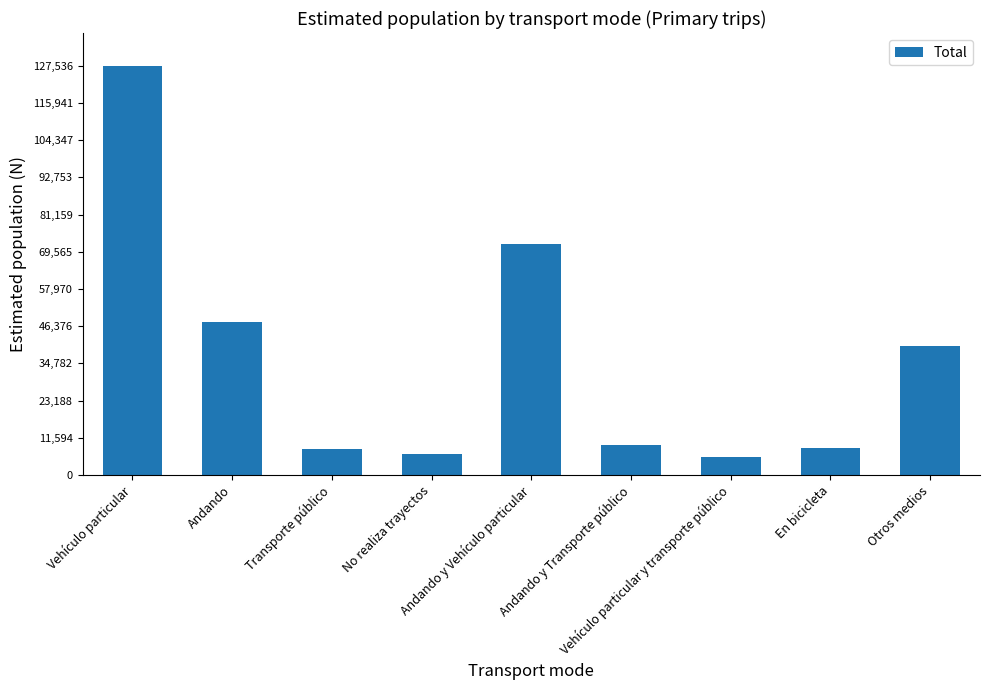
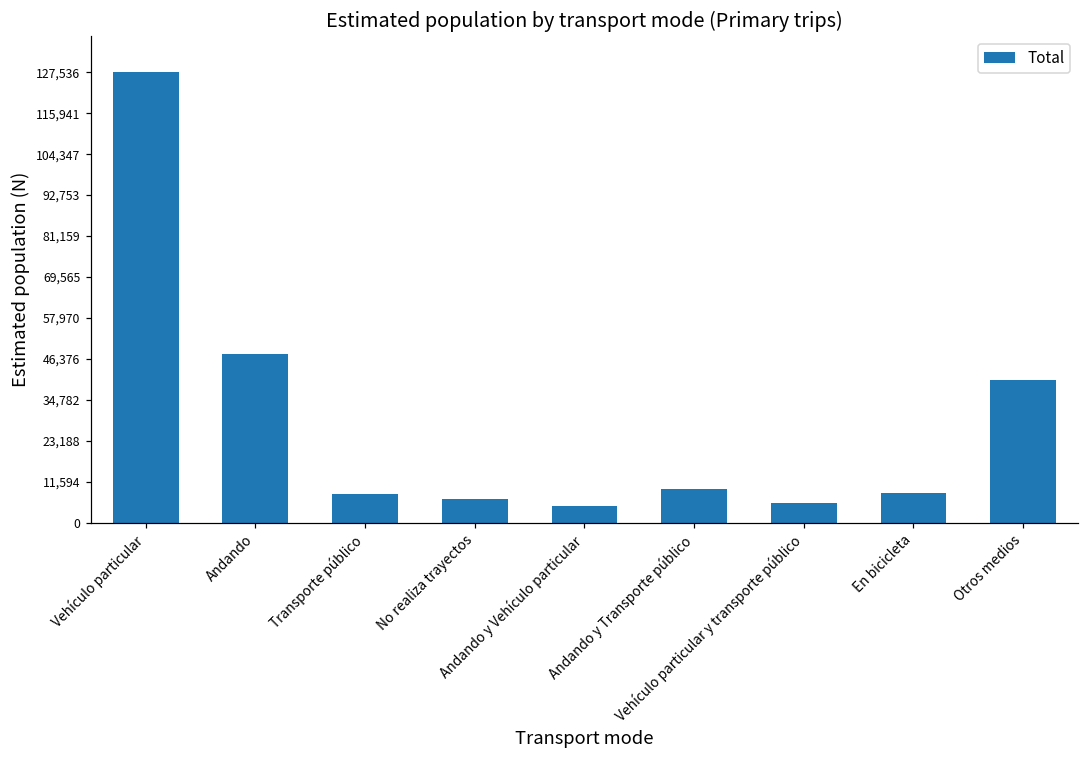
  {
    "Vehículo particular": "128,000",
    "Andando": "48,000",
    "Transporte público": "8,000",
    "No realiza trayectos": "7,000",
-   "Andando y Vehículo particular": "72,000",
+   "Andando y Vehículo particular": "5,000",
    "Andando y Transporte público": "9,000",
    "Vehículo particular y transporte público": "6,000",
    "En bicicleta": "8,000",
    "Otros medios": "40,000"
  }
